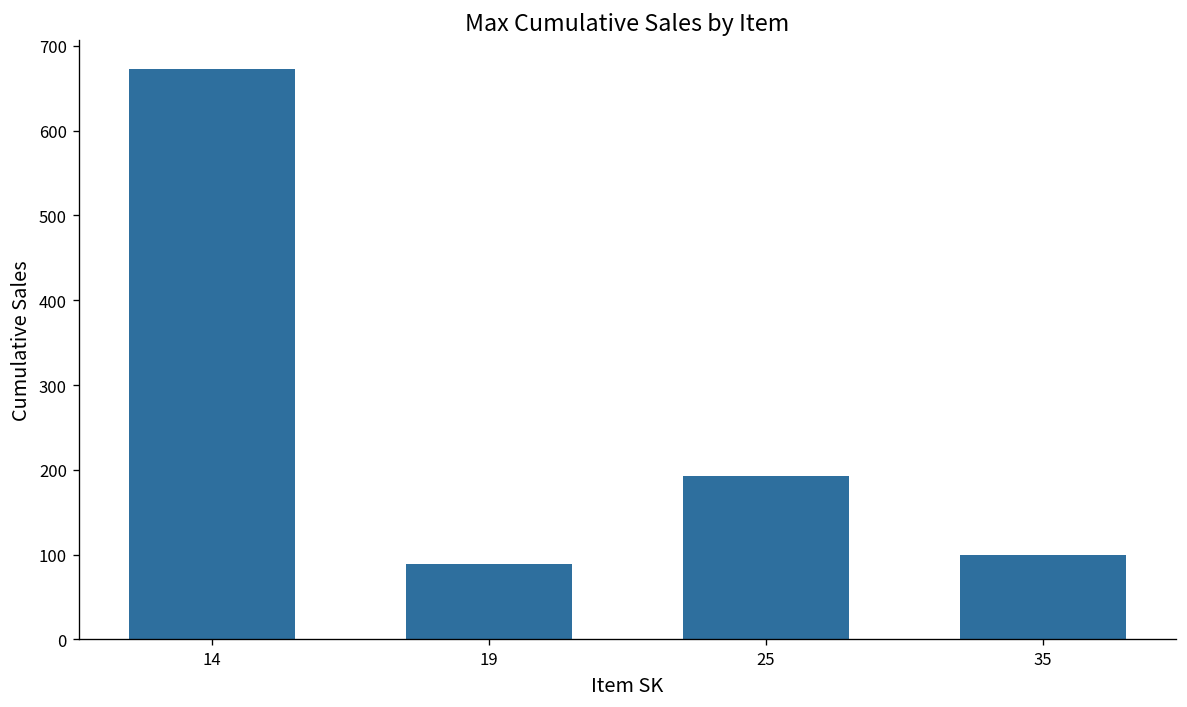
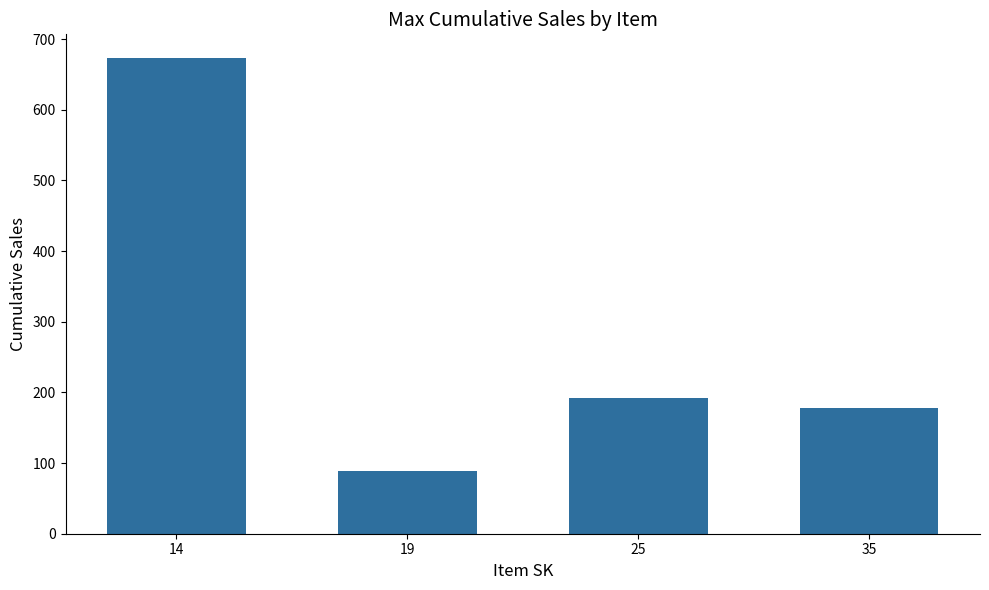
  {
    "14": 670,
    "19": 90,
    "25": 190,
-   "35": 100
+   "35": 180
  }
